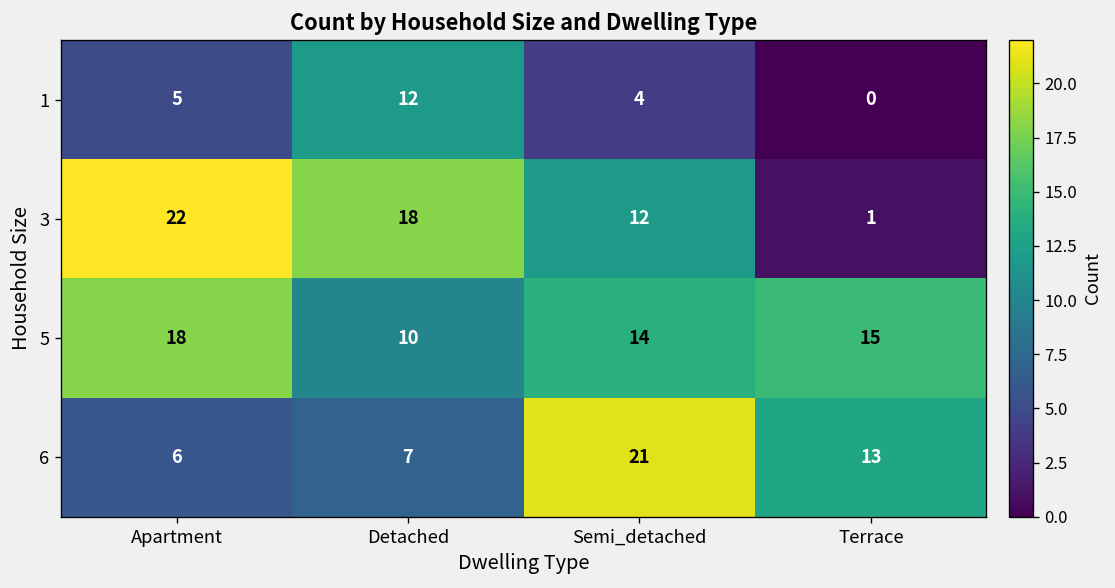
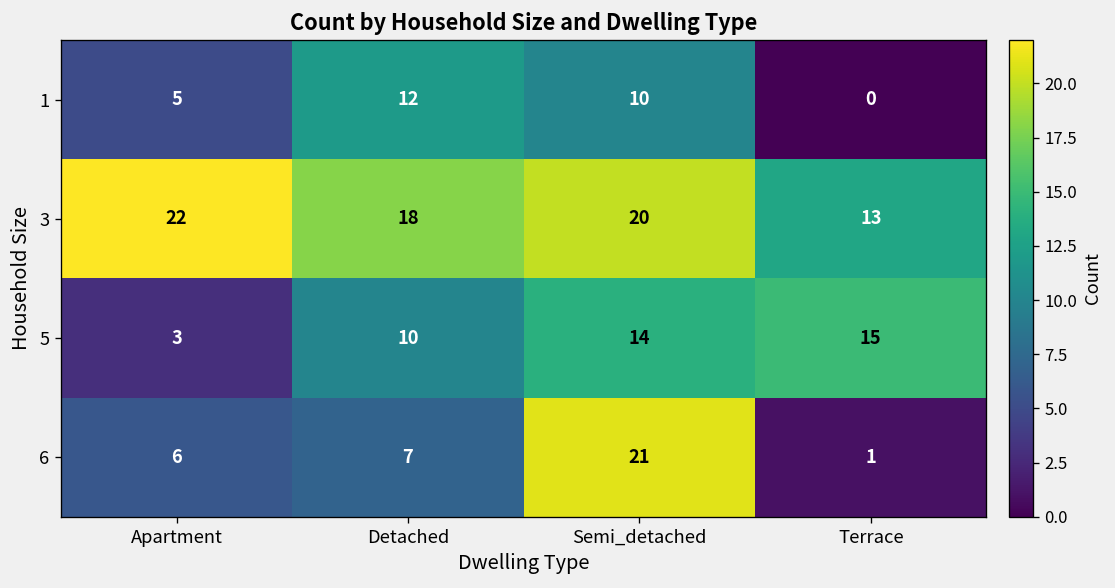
  {
    "1": {
      "Apartment": 5,
      "Detached": 12,
-     "Semi_detached": 4,
+     "Semi_detached": 10,
      "Terrace": 0
    },
    "3": {
      "Apartment": 22,
      "Detached": 18,
-     "Semi_detached": 12,
-     "Terrace": 1
+     "Semi_detached": 20,
+     "Terrace": 13
    },
    "5": {
-     "Apartment": 18,
+     "Apartment": 3,
      "Detached": 10,
      "Semi_detached": 14,
      "Terrace": 15
    },
    "6": {
      "Apartment": 6,
      "Detached": 7,
      "Semi_detached": 21,
-     "Terrace": 13
+     "Terrace": 1
    }
  }
